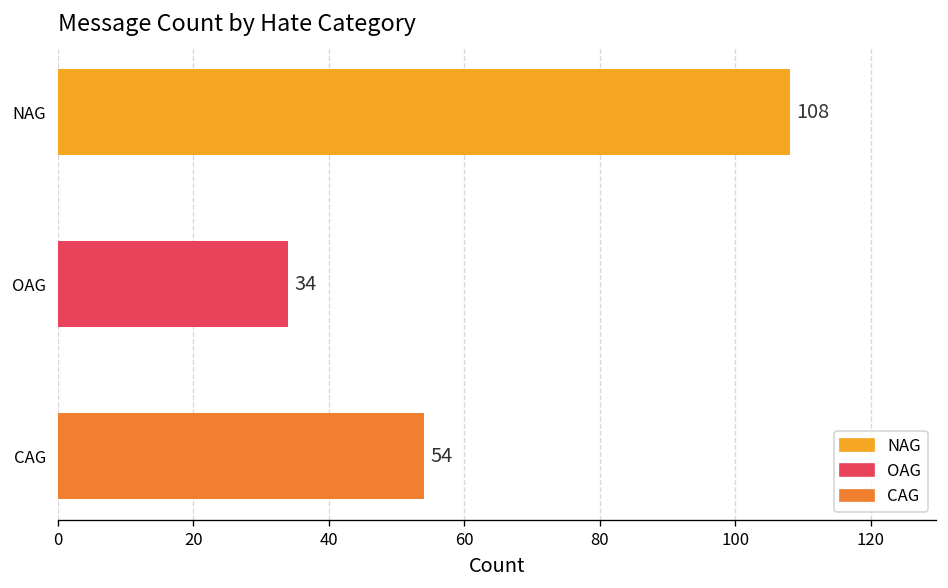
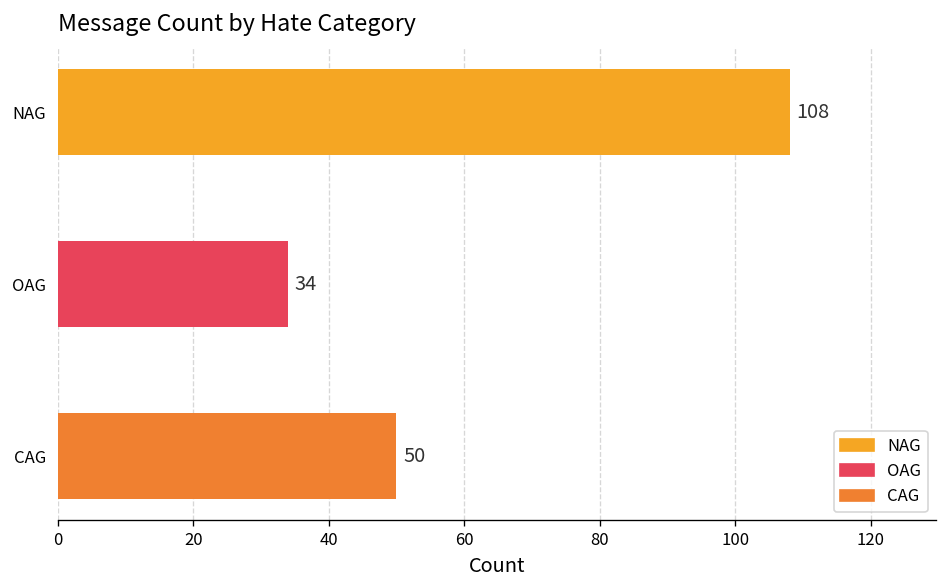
  {
    "NAG": 108,
    "OAG": 34,
-   "CAG": 54
+   "CAG": 50
  }
